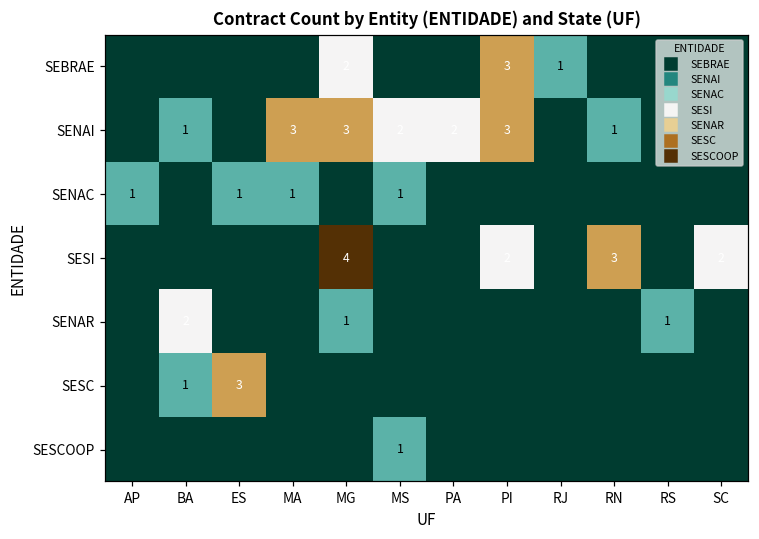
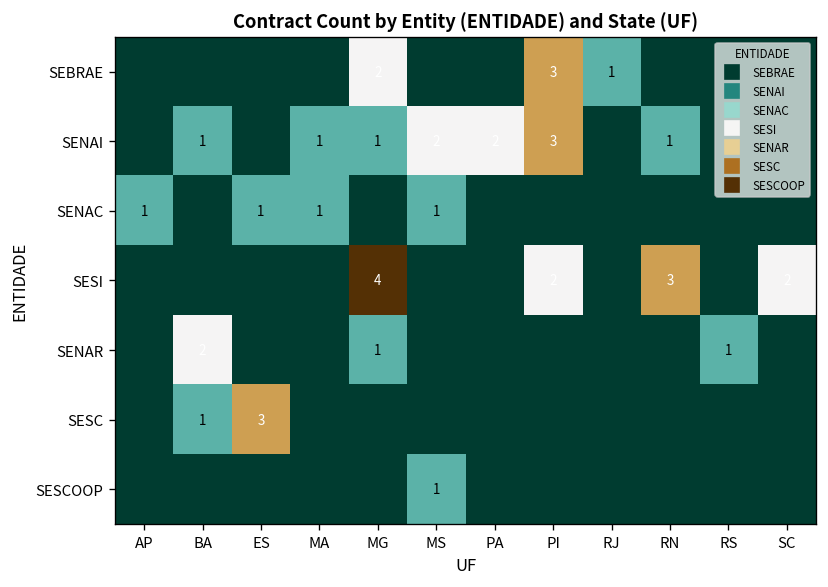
  {
    "SEBRAE": {
      "PI": 3,
      "RJ": 1
    },
    "SENAI": {
      "BA": 1,
-     "MA": 3,
-     "MG": 3,
+     "MA": 1,
+     "MG": 1,
      "PI": 3,
      "RN": 1
    },
    "SENAC": {
      "AP": 1,
      "ES": 1,
      "MA": 1,
      "MS": 1
    },
    "SESI": {
      "MG": 4,
      "RN": 3
    },
    "SENAR": {
      "MG": 1,
      "RS": 1
    },
    "SESC": {
      "BA": 1,
      "ES": 3
    },
    "SESCOOP": {
      "MS": 1
    }
  }
